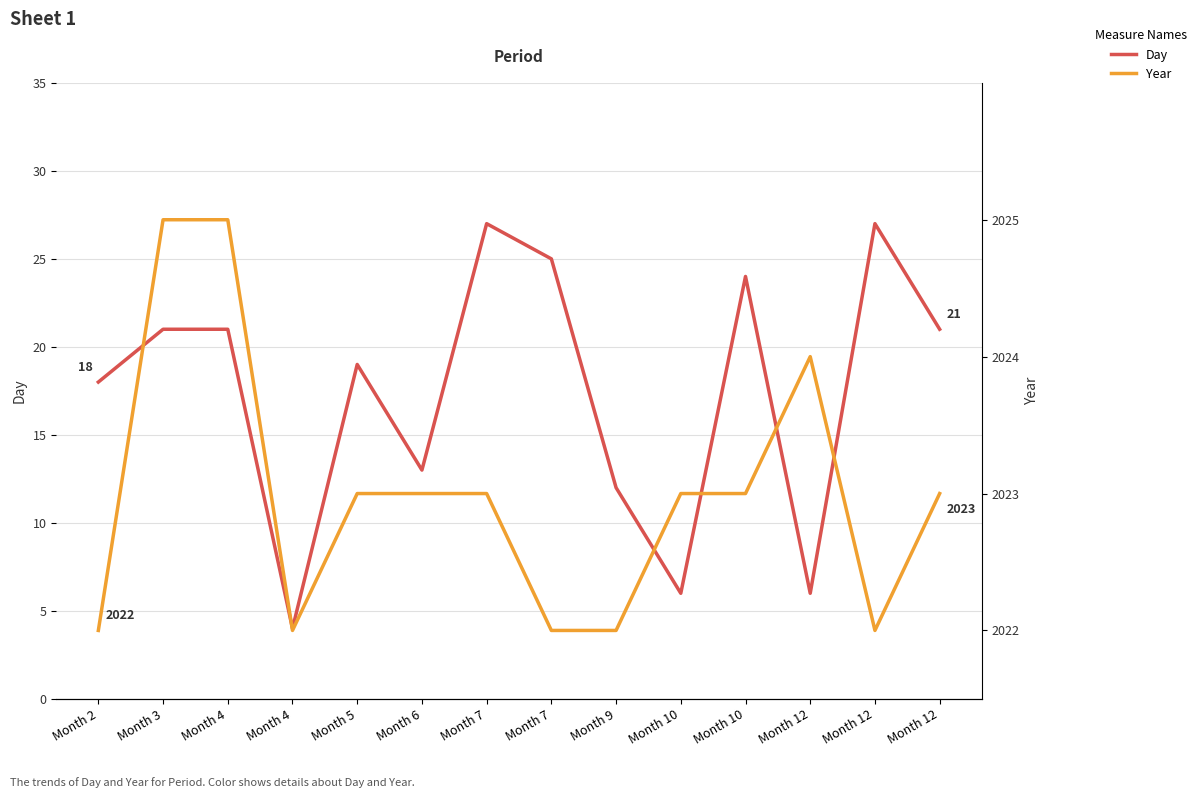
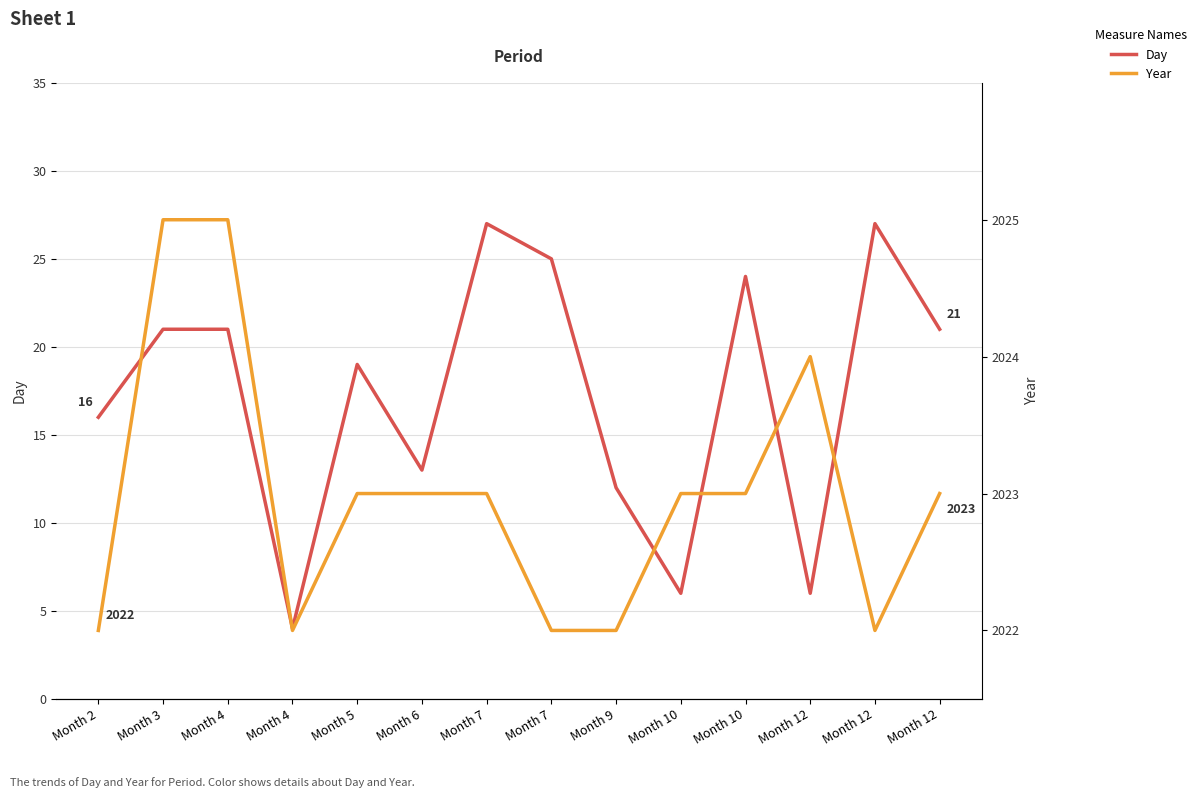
  {
    "Day": {
-     "Month 2": 18
+     "Month 2": 16
    },
    "Year": {
      "Month 2": 2022
    }
  }
